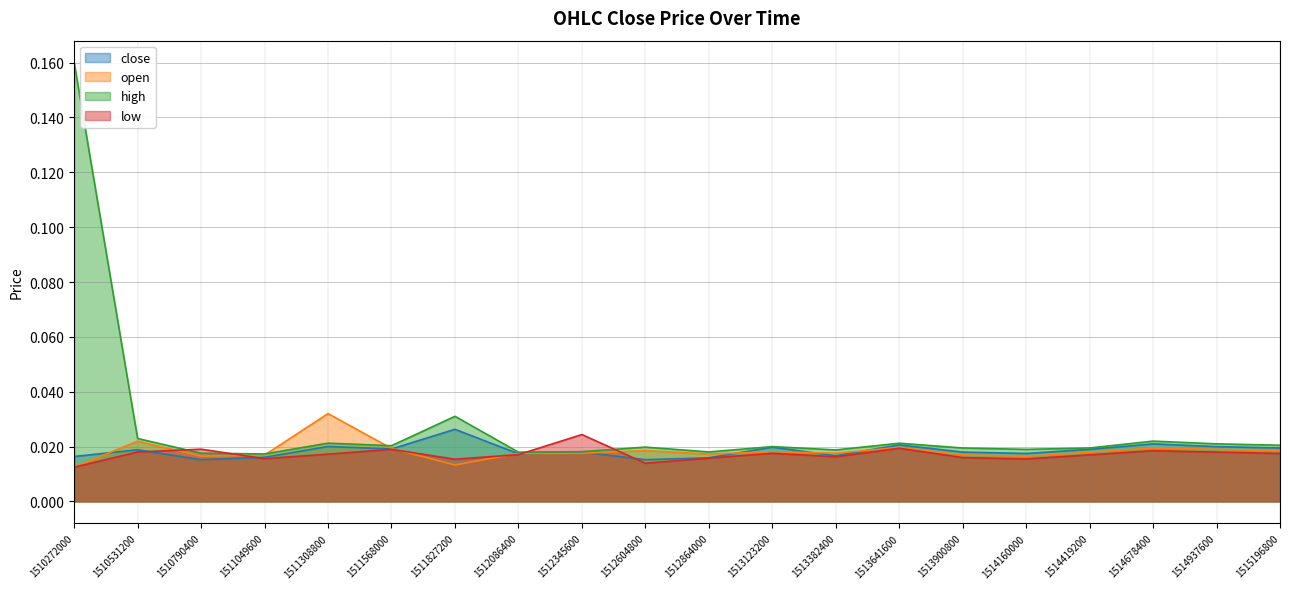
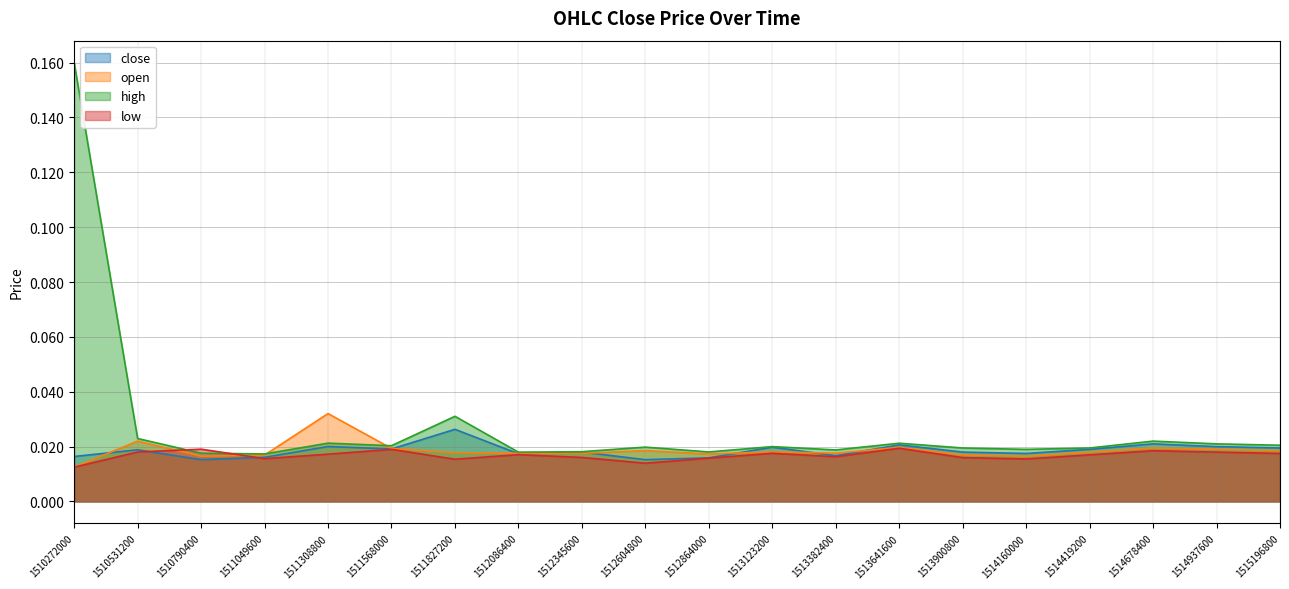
  {
    "close": {
      "1510272000": 0.016,
      "1510790400": 0.015,
      "1511308800": 0.020,
      "1511827200": 0.026,
      "1512604800": 0.015,
      "1513900800": 0.018,
      "1514160000": 0.018,
      "1514678400": 0.021,
      "1514937600": 0.020,
      "1515196800": 0.020
    },
    "open": {
      "1510531200": 0.022,
      "1510790400": 0.016,
      "1511308800": 0.032,
-     "1511827200": 0.013,
+     "1511827200": 0.018,
      "1512604800": 0.019,
      "1513900800": 0.017,
      "1514160000": 0.017,
      "1514419200": 0.018,
      "1514678400": 0.020,
      "1514937600": 0.019,
      "1515196800": 0.019
    },
    "high": {
      "1510272000": 0.160,
      "1510531200": 0.023,
      "1510790400": 0.018,
      "1511308800": 0.021,
      "1511568000": 0.020,
      "1511827200": 0.031,
      "1512604800": 0.020,
      "1513382400": 0.019,
      "1513900800": 0.020,
      "1514160000": 0.019,
      "1514678400": 0.022,
      "1514937600": 0.021,
      "1515196800": 0.021
    },
    "low": {
      "1510790400": 0.019,
      "1511308800": 0.017,
      "1511827200": 0.015,
-     "1512345600": 0.024,
+     "1512345600": 0.016,
      "1512604800": 0.014,
      "1513900800": 0.016,
      "1514160000": 0.016,
      "1514419200": 0.017,
      "1514678400": 0.019,
      "1514937600": 0.018,
      "1515196800": 0.018
    }
  }
